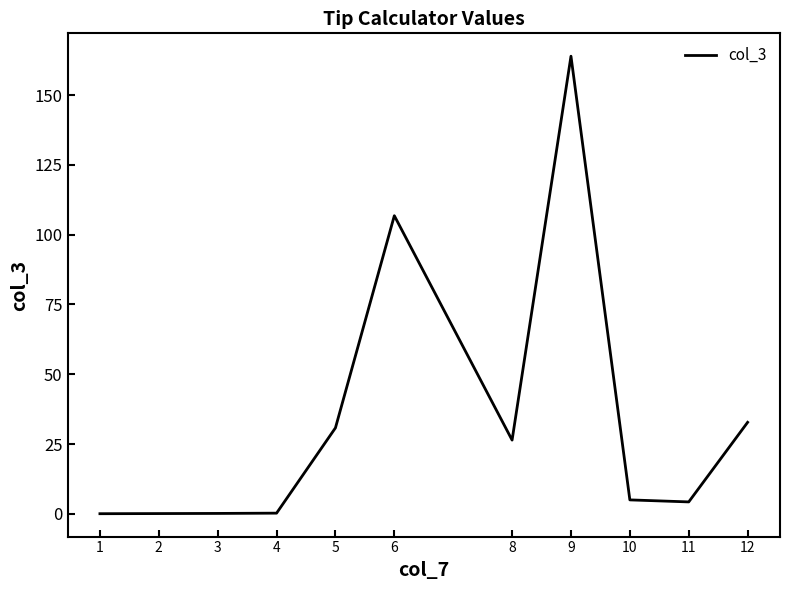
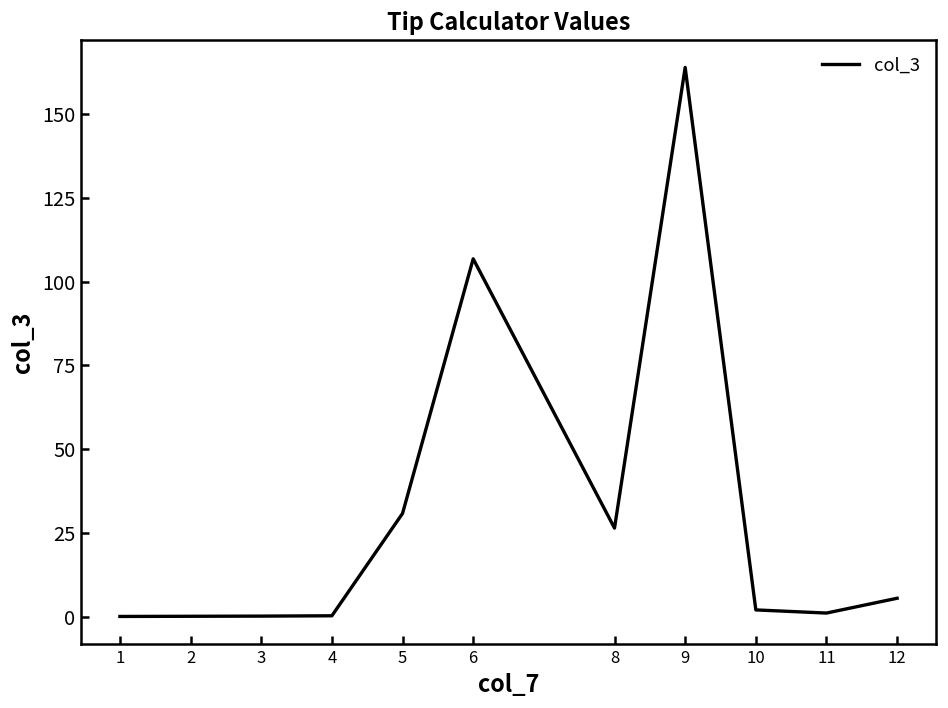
  {
    "1": 0,
    "2": 0,
    "3": 0,
    "4": 0,
    "5": 31,
    "6": 107,
    "8": 26,
    "9": 164,
-   "10": 5,
-   "11": 4,
-   "12": 33
+   "10": 2,
+   "11": 1,
+   "12": 5
  }
